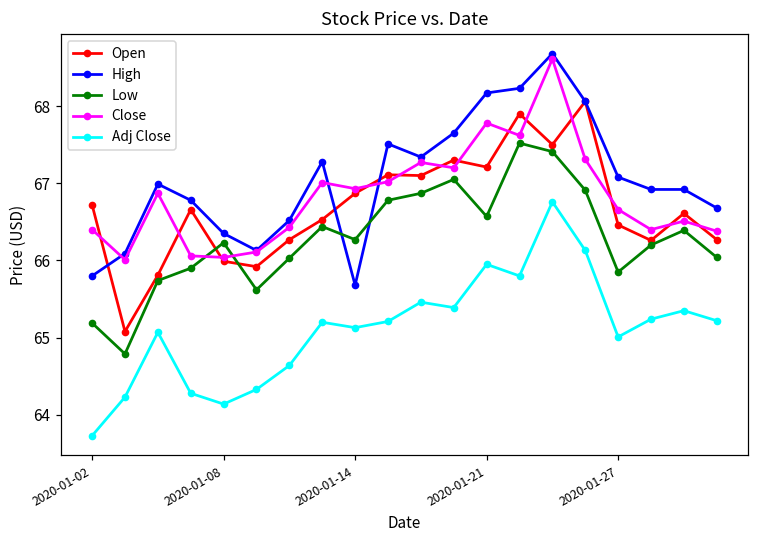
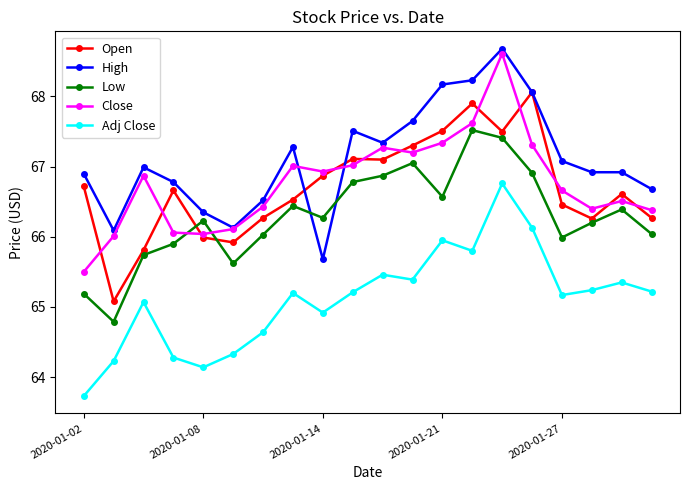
  {
    "Open": {
      "2020-01-02": 66.7,
      "2020-01-08": 66.0,
      "2020-01-14": 66.9,
-     "2020-01-21": 67.2,
+     "2020-01-21": 67.5,
      "2020-01-27": 66.5
    },
    "High": {
-     "2020-01-02": 65.8,
+     "2020-01-02": 66.9,
      "2020-01-08": 66.4,
      "2020-01-14": 65.7,
      "2020-01-21": 68.2,
      "2020-01-27": 67.1
    },
    "Low": {
      "2020-01-02": 65.2,
      "2020-01-08": 66.2,
      "2020-01-14": 66.3,
      "2020-01-21": 66.6,
-     "2020-01-27": 65.9
+     "2020-01-27": 66.0
    },
    "Close": {
-     "2020-01-02": 66.4,
+     "2020-01-02": 65.5,
      "2020-01-08": 66.0,
      "2020-01-14": 66.9,
-     "2020-01-21": 67.8,
+     "2020-01-21": 67.3,
      "2020-01-27": 66.7
    },
    "Adj Close": {
      "2020-01-02": 63.7,
      "2020-01-08": 64.1,
-     "2020-01-14": 65.1,
+     "2020-01-14": 64.9,
      "2020-01-21": 66.0,
-     "2020-01-27": 65.0
+     "2020-01-27": 65.2
    }
  }
